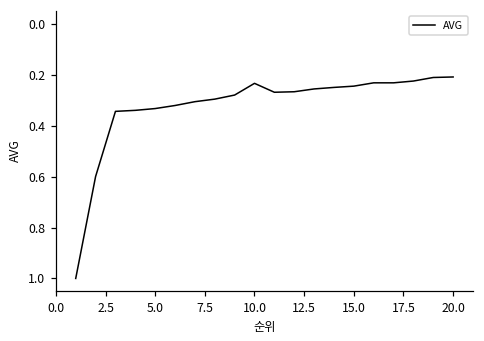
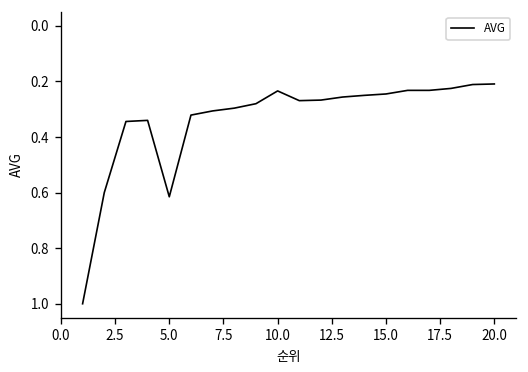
  {
-   "5.0": 0.33,
+   "5.0": 0.62,
    "10.0": 0.23,
    "15.0": 0.25,
    "20.0": 0.21
  }
